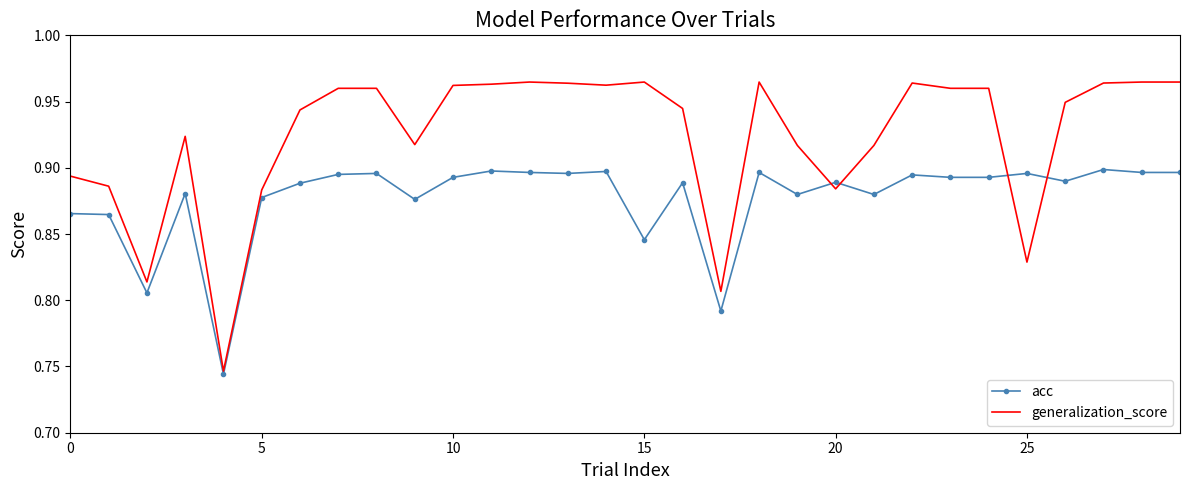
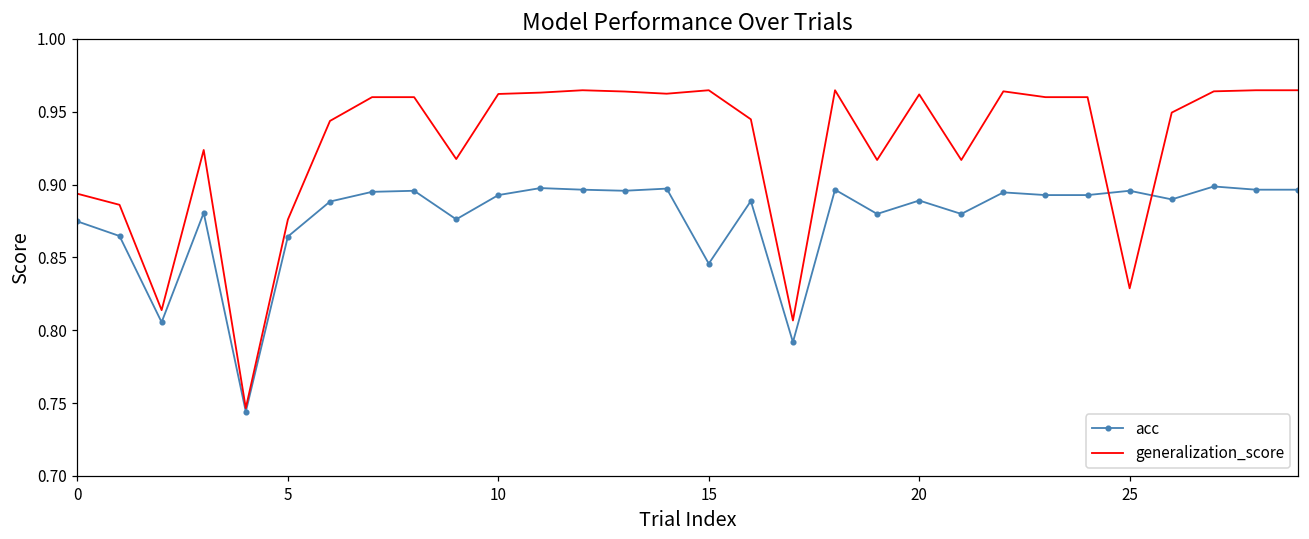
  {
    "acc": {
-     "0": 0.865,
-     "5": 0.878,
+     "0": 0.875,
+     "5": 0.864,
      "10": 0.893,
      "15": 0.846,
      "20": 0.889,
      "25": 0.896
    },
    "generalization_score": {
      "0": 0.894,
-     "5": 0.883,
+     "5": 0.876,
      "10": 0.962,
      "15": 0.965,
-     "20": 0.884,
+     "20": 0.962,
      "25": 0.829
    }
  }
